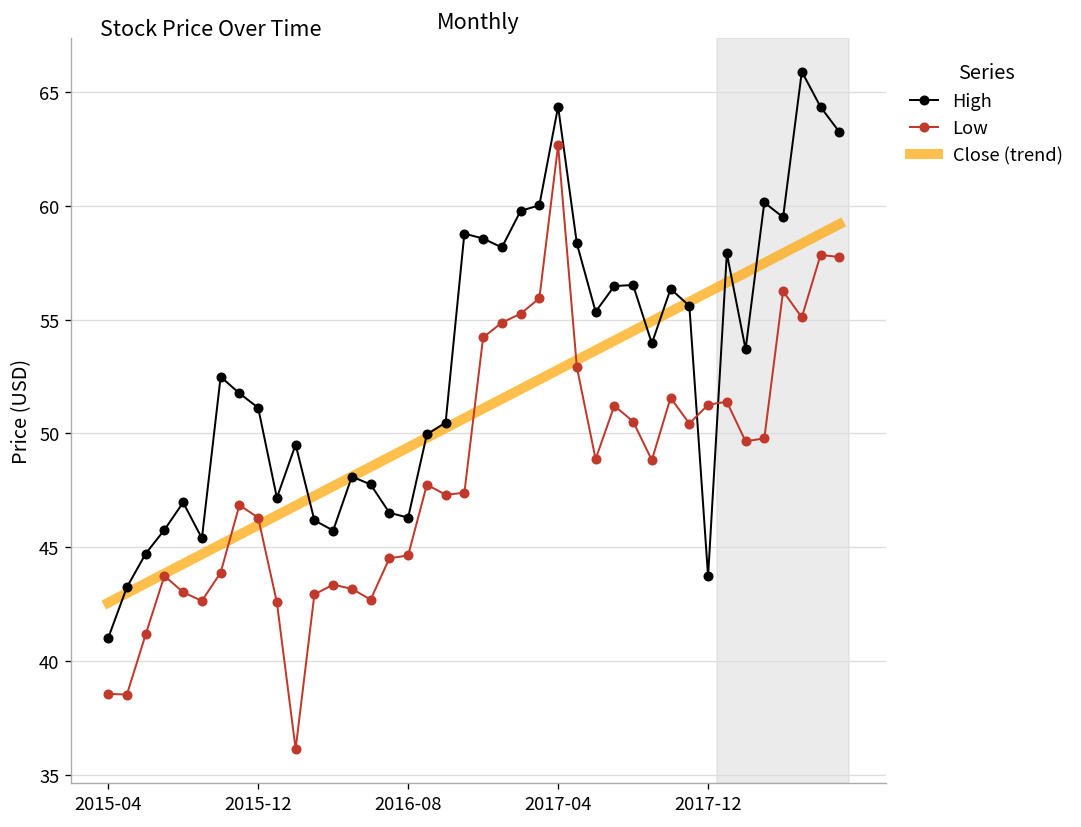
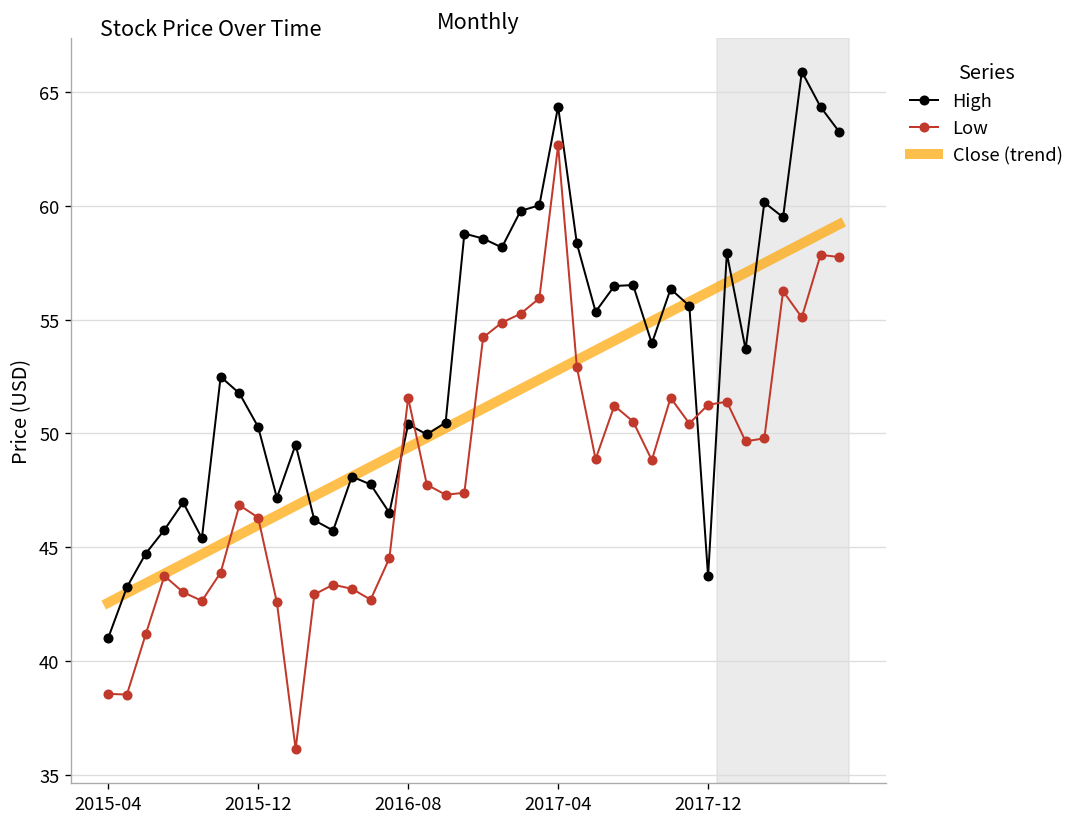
  {
    "High": {
      "2015-04": 41.0,
-     "2015-12": 51.1,
-     "2016-08": 46.3,
+     "2015-12": 50.3,
+     "2016-08": 50.4,
      "2017-04": 64.4,
      "2017-12": 43.7
    },
    "Low": {
      "2015-04": 38.6,
      "2015-12": 46.3,
-     "2016-08": 44.6,
+     "2016-08": 51.6,
      "2017-04": 62.7,
      "2017-12": 51.3
    },
    "Close (trend)": {
      "2015-04": 42.6,
      "2015-12": 46.0,
      "2016-08": 49.4,
      "2017-04": 52.8,
      "2017-12": 56.2
    }
  }
